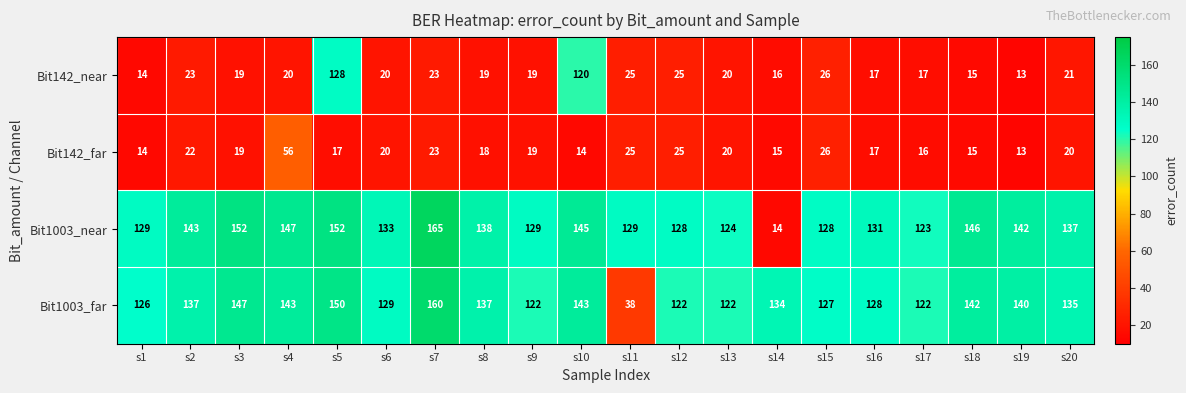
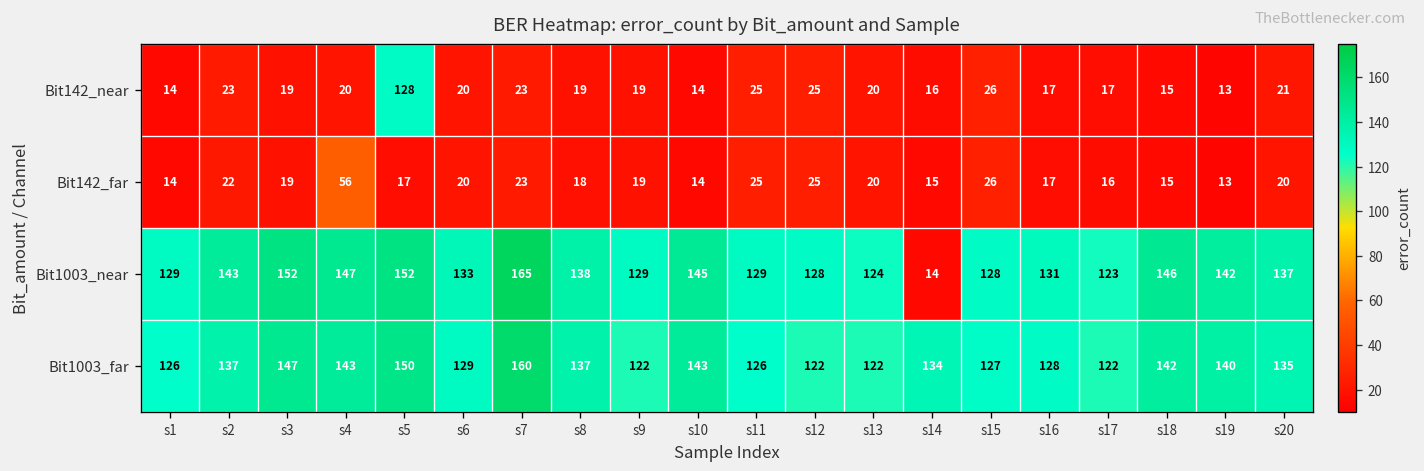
  {
    "Bit142_near": {
      "s1": 14,
      "s2": 23,
      "s3": 19,
      "s4": 20,
      "s5": 128,
      "s6": 20,
      "s7": 23,
      "s8": 19,
      "s9": 19,
-     "s10": 120,
+     "s10": 14,
      "s11": 25,
      "s12": 25,
      "s13": 20,
      "s14": 16,
      "s15": 26,
      "s16": 17,
      "s17": 17,
      "s18": 15,
      "s19": 13,
      "s20": 21
    },
    "Bit142_far": {
      "s1": 14,
      "s2": 22,
      "s3": 19,
      "s4": 56,
      "s5": 17,
      "s6": 20,
      "s7": 23,
      "s8": 18,
      "s9": 19,
      "s10": 14,
      "s11": 25,
      "s12": 25,
      "s13": 20,
      "s14": 15,
      "s15": 26,
      "s16": 17,
      "s17": 16,
      "s18": 15,
      "s19": 13,
      "s20": 20
    },
    "Bit1003_near": {
      "s1": 129,
      "s2": 143,
      "s3": 152,
      "s4": 147,
      "s5": 152,
      "s6": 133,
      "s7": 165,
      "s8": 138,
      "s9": 129,
      "s10": 145,
      "s11": 129,
      "s12": 128,
      "s13": 124,
      "s14": 14,
      "s15": 128,
      "s16": 131,
      "s17": 123,
      "s18": 146,
      "s19": 142,
      "s20": 137
    },
    "Bit1003_far": {
      "s1": 126,
      "s2": 137,
      "s3": 147,
      "s4": 143,
      "s5": 150,
      "s6": 129,
      "s7": 160,
      "s8": 137,
      "s9": 122,
      "s10": 143,
-     "s11": 38,
+     "s11": 126,
      "s12": 122,
      "s13": 122,
      "s14": 134,
      "s15": 127,
      "s16": 128,
      "s17": 122,
      "s18": 142,
      "s19": 140,
      "s20": 135
    }
  }
